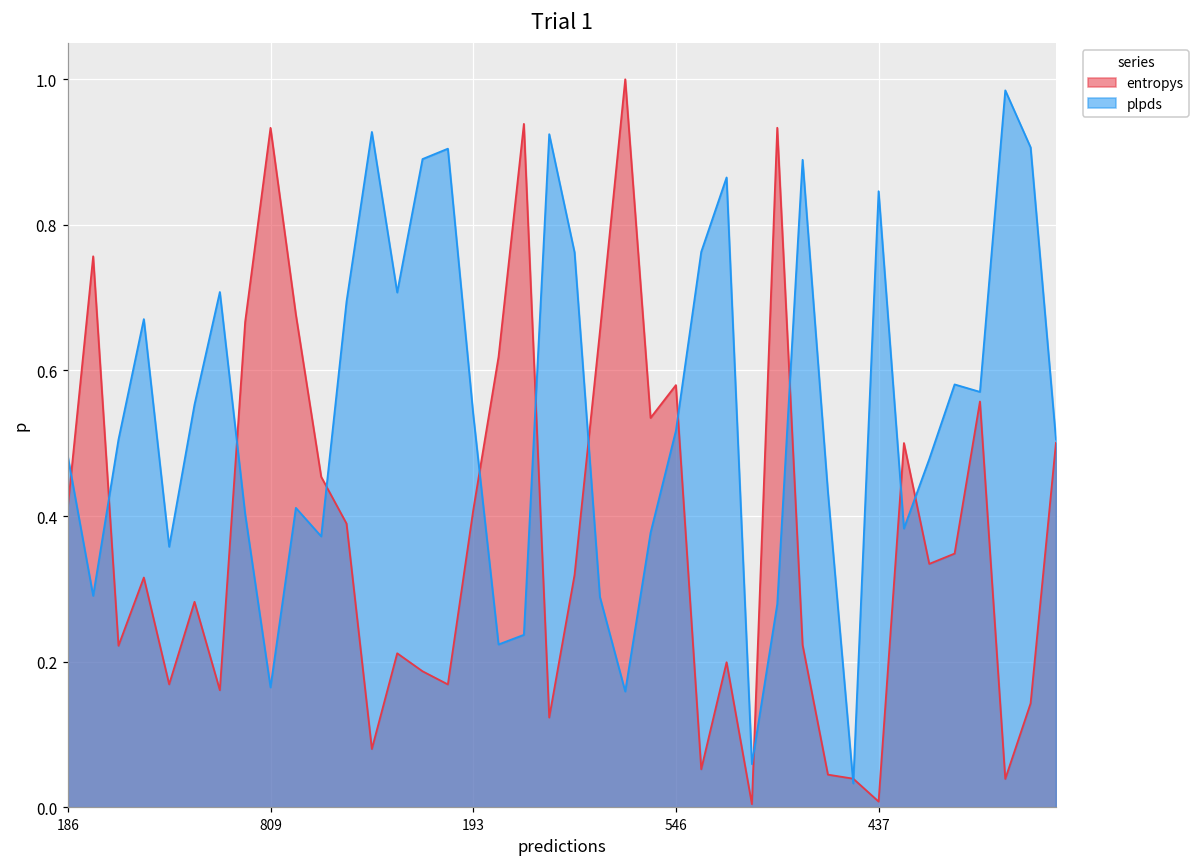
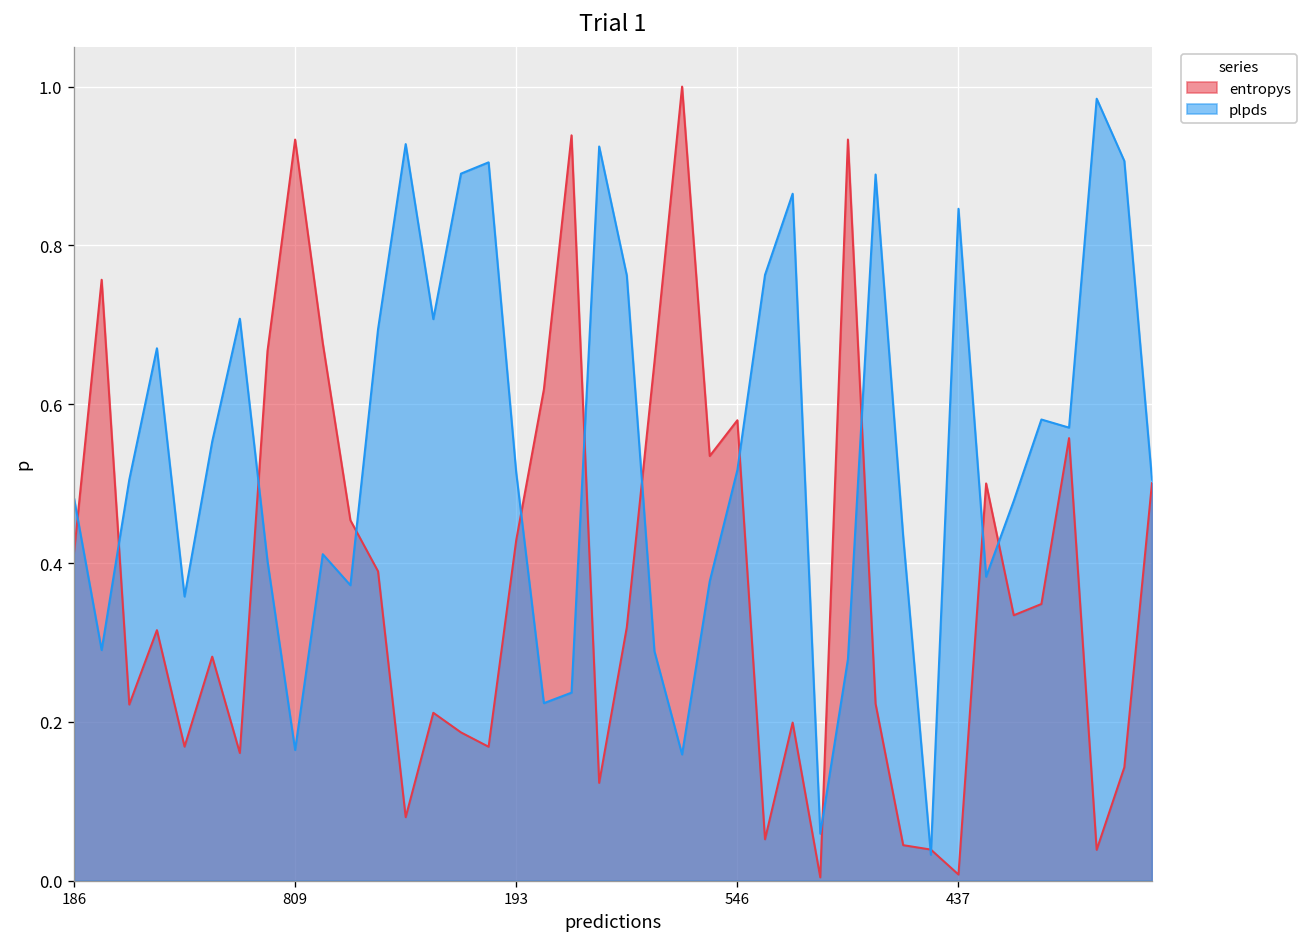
  {
    "entropys": {
      "186": 0.41,
      "809": 0.93,
-     "193": 0.41,
+     "193": 0.43,
      "546": 0.58,
      "437": 0.01
    },
    "plpds": {
      "186": 0.48,
      "809": 0.16,
-     "193": 0.54,
+     "193": 0.51,
      "546": 0.52,
      "437": 0.85
    }
  }
